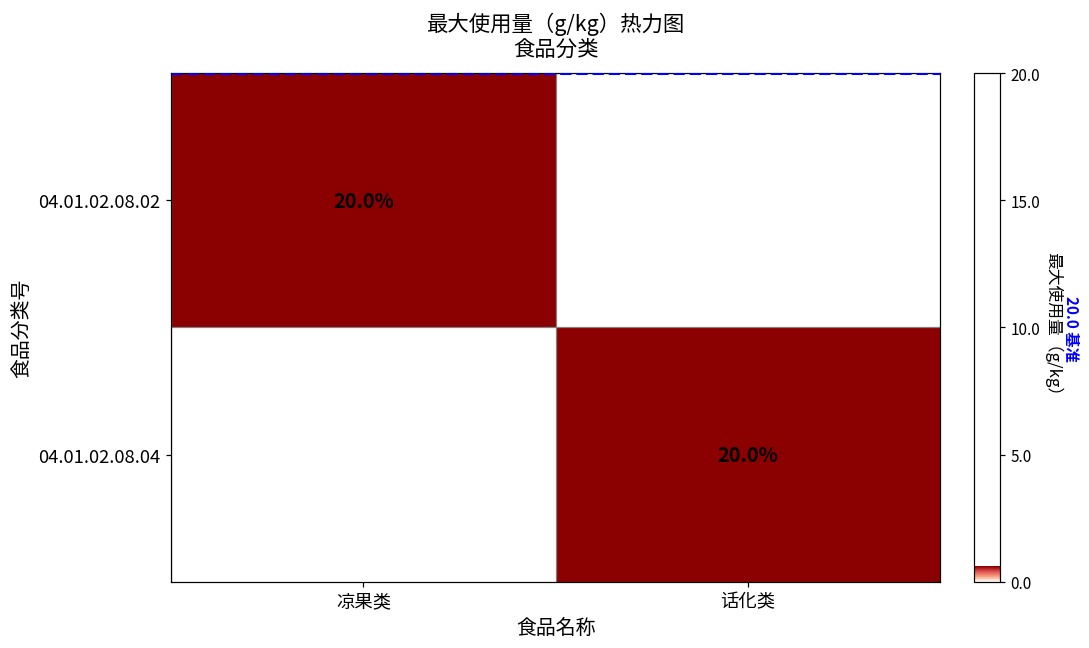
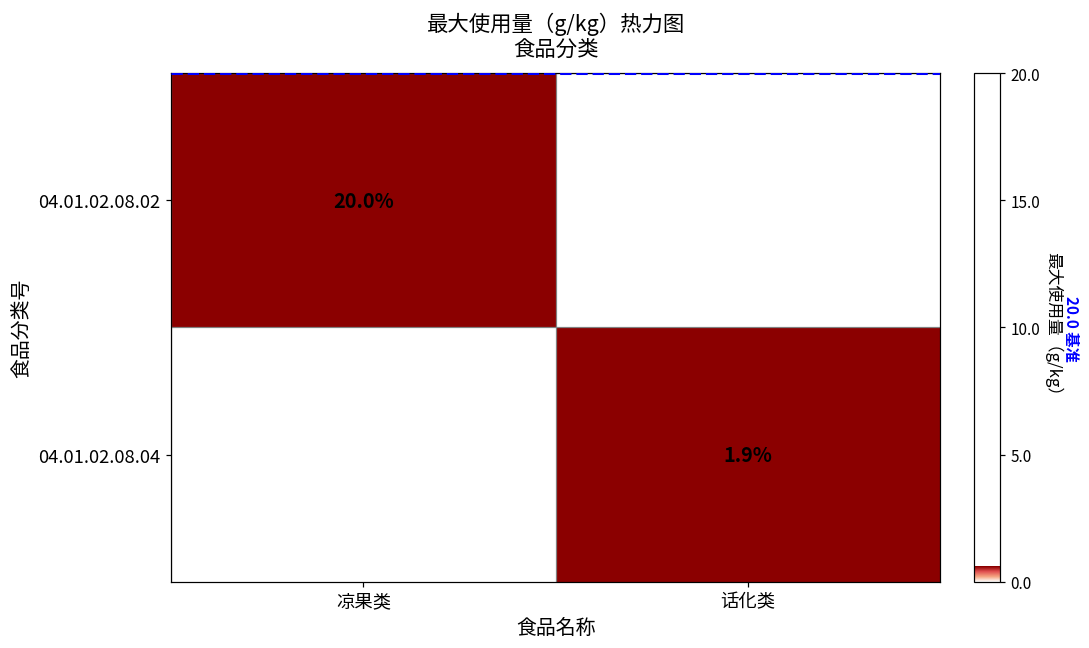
  {
    "04.01.02.08.02": {
      "凉果类": "20.0%"
    },
    "04.01.02.08.04": {
-     "话化类": "20.0%"
+     "话化类": "1.9%"
    }
  }
